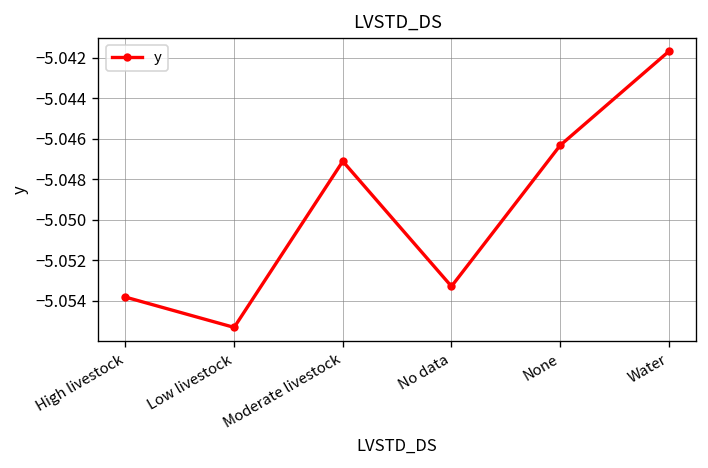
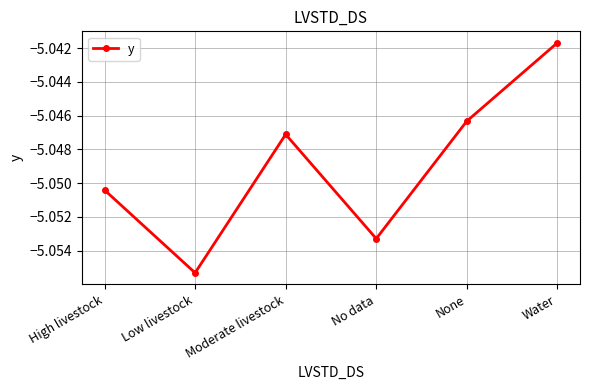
  {
-   "High livestock": -5.0538,
+   "High livestock": -5.0504,
    "Low livestock": -5.0553,
    "Moderate livestock": -5.0471,
    "No data": -5.0533,
    "None": -5.0463,
    "Water": -5.0417
  }
